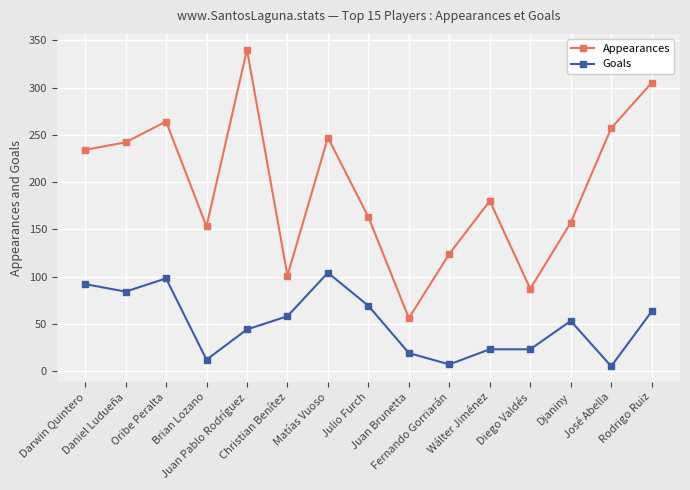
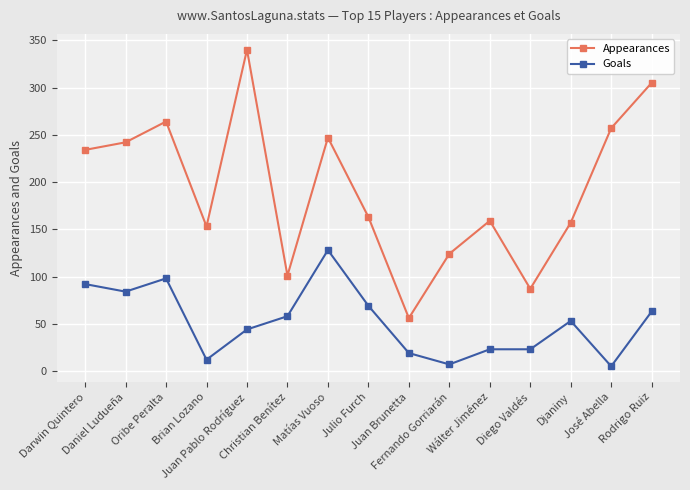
  {
    "Appearances": {
      "Darwin Quintero": 230,
      "Daniel Ludueña": 240,
      "Oribe Peralta": 260,
      "Brian Lozano": 150,
      "Juan Pablo Rodríguez": 340,
      "Christian Benítez": 100,
      "Matías Vuoso": 250,
      "Julio Furch": 160,
      "Juan Brunetta": 60,
      "Fernando Gorriarán": 120,
-     "Wálter Jiménez": 180,
+     "Wálter Jiménez": 160,
      "Diego Valdés": 90,
      "Djaniny": 160,
      "José Abella": 260,
      "Rodrigo Ruiz": 310
    },
    "Goals": {
      "Darwin Quintero": 90,
      "Daniel Ludueña": 80,
      "Oribe Peralta": 100,
      "Brian Lozano": 10,
      "Juan Pablo Rodríguez": 40,
      "Christian Benítez": 60,
-     "Matías Vuoso": 100,
+     "Matías Vuoso": 130,
      "Julio Furch": 70,
      "Juan Brunetta": 20,
      "Fernando Gorriarán": 10,
      "Wálter Jiménez": 20,
      "Diego Valdés": 20,
      "Djaniny": 50,
      "José Abella": 10,
      "Rodrigo Ruiz": 60
    }
  }
